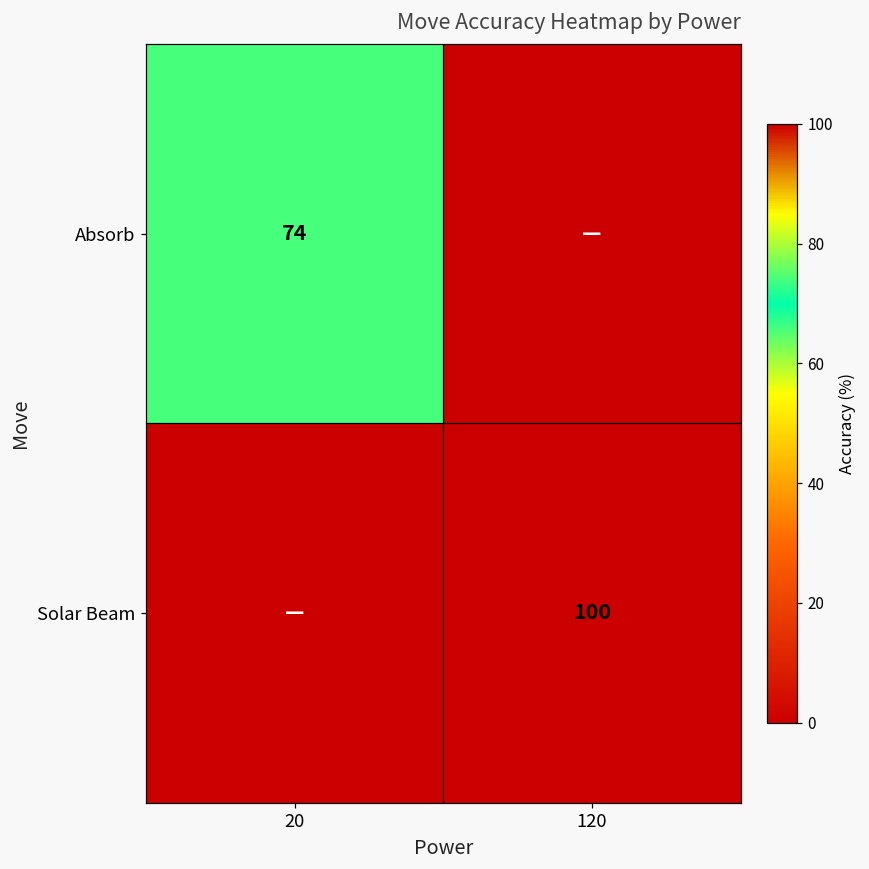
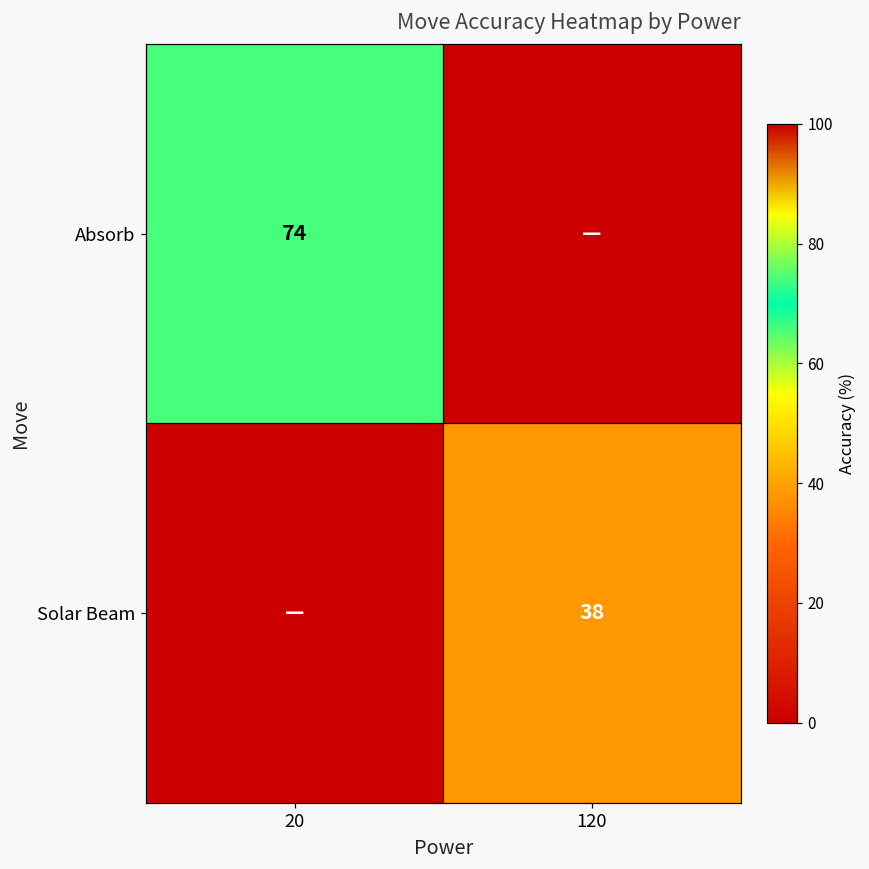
  {
    "Absorb": {
      "20": 74
    },
    "Solar Beam": {
-     "120": 100
+     "120": 38
    }
  }
